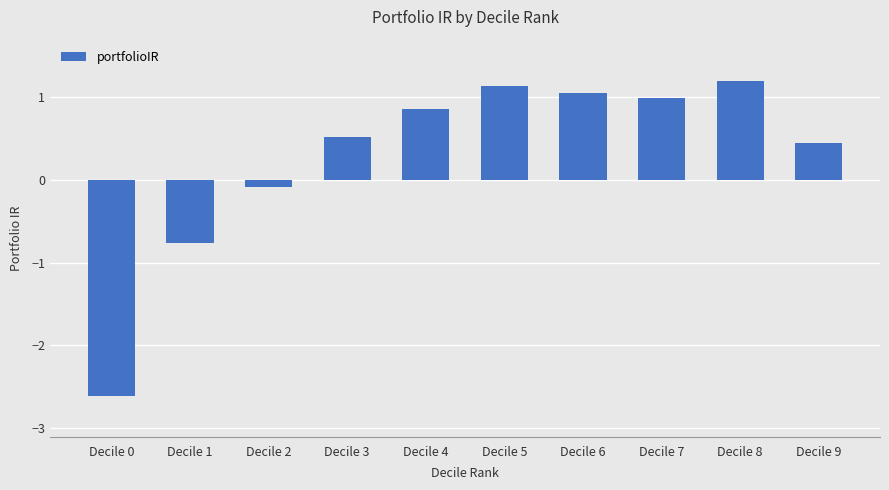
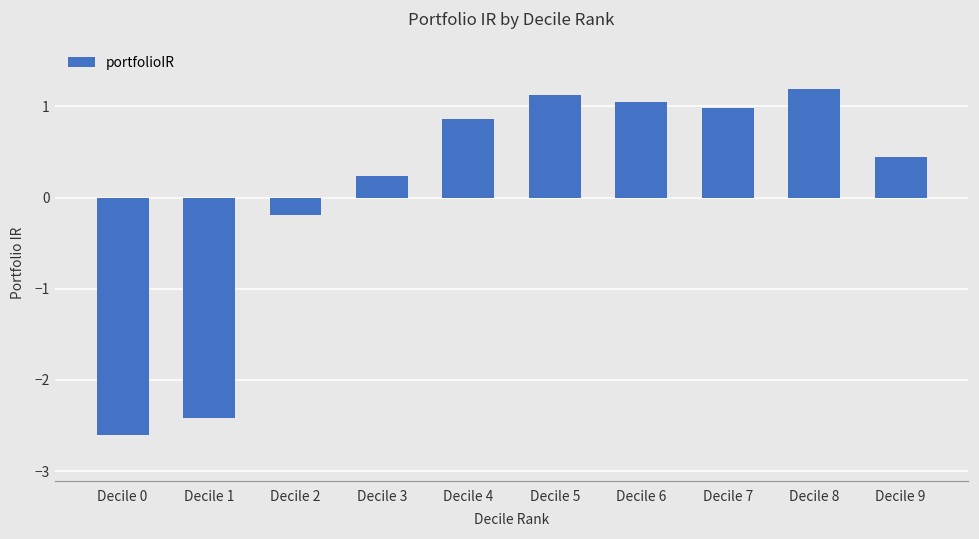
  {
    "Decile 0": -2.6,
-   "Decile 1": -0.8,
-   "Decile 2": -0.1,
-   "Decile 3": 0.5,
+   "Decile 1": -2.4,
+   "Decile 2": -0.2,
+   "Decile 3": 0.2,
    "Decile 4": 0.9,
    "Decile 5": 1.1,
    "Decile 6": 1.0,
    "Decile 7": 1.0,
    "Decile 8": 1.2,
    "Decile 9": 0.4
  }
